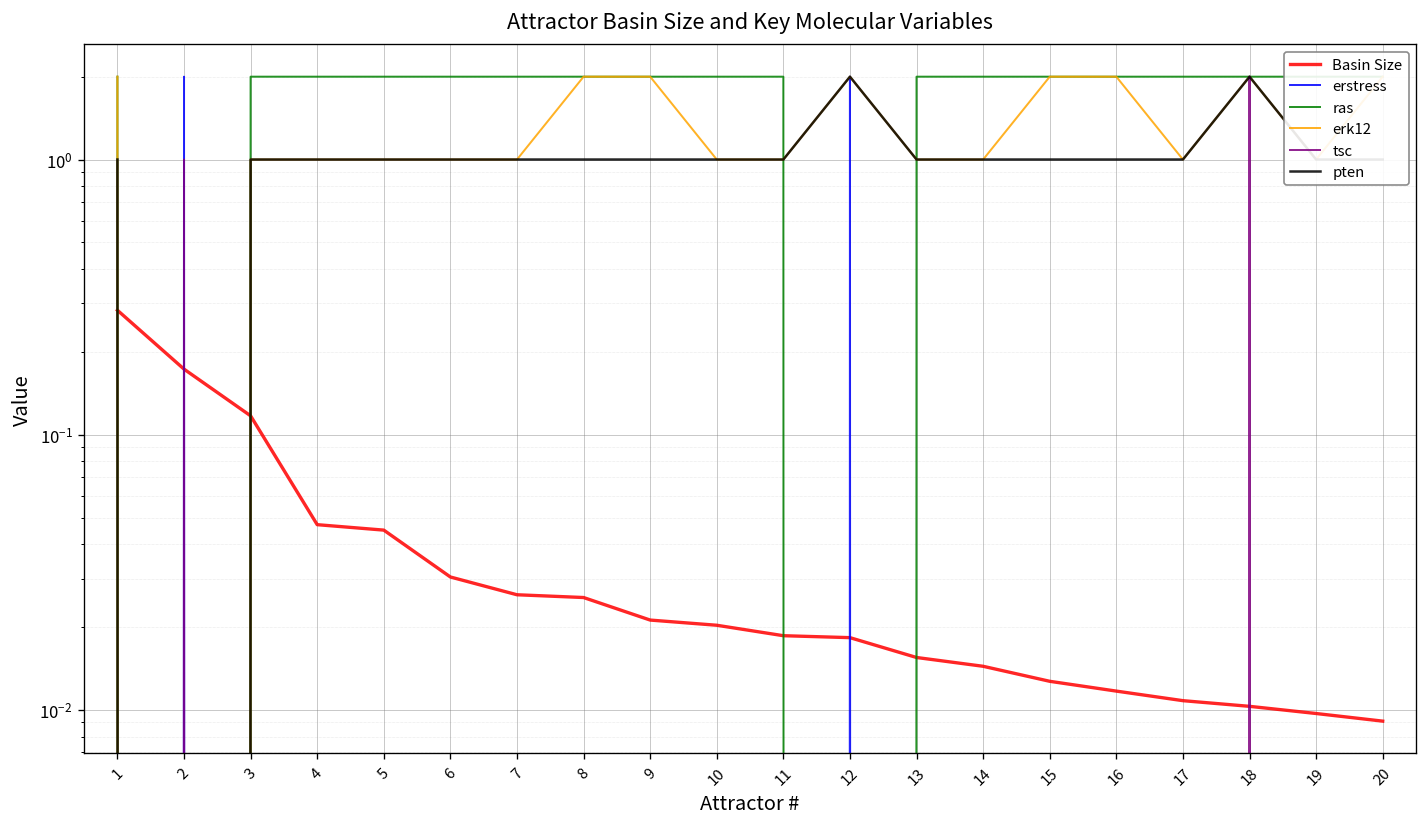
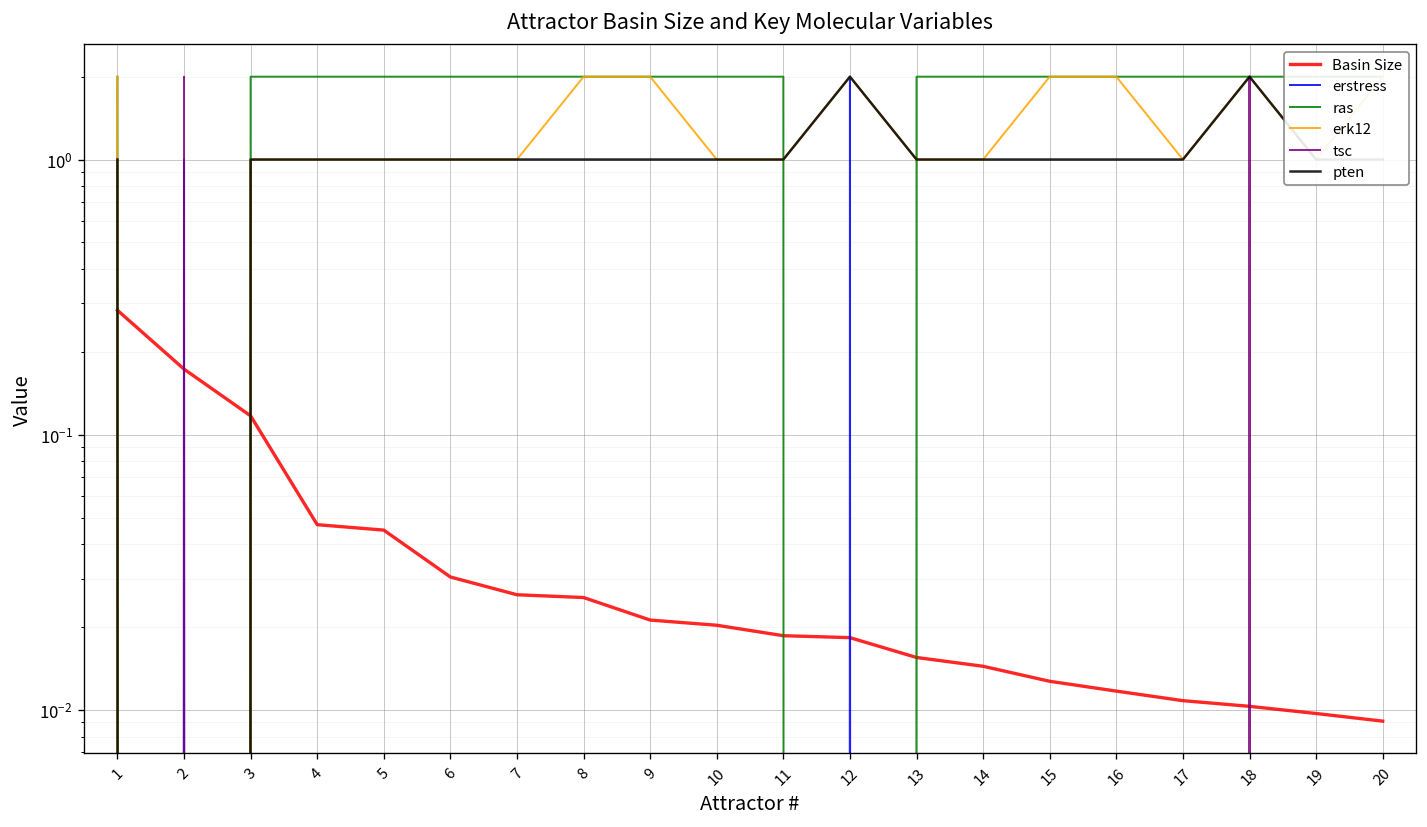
  {
    "Basin Size": {
      "1": 0.28,
      "2": 0.17,
      "3": 0.12,
      "4": 0.047,
      "5": 0.045,
      "6": 0.030,
      "7": 0.026,
      "8": 0.026,
      "9": 0.021,
      "10": 0.020,
      "11": 0.019,
      "12": 0.018,
      "13": 0.016,
      "14": 0.014,
      "15": 0.013,
      "16": 0.012,
      "17": 0.011,
      "18": 0.010,
      "19": 0.0097,
      "20": 0.0091
    },
    "erstress": {
-     "2": 2
+     "2": 1
    },
    "ras": {
      "3": 2,
      "4": 2,
      "5": 2,
      "6": 2,
      "7": 2,
      "10": 2,
      "11": 2,
      "13": 2,
      "14": 2,
      "17": 2
    },
    "tsc": {
-     "2": 1
+     "2": 2
    },
    "pten": {
      "1": 1,
      "8": 1,
      "9": 1,
      "15": 1,
      "16": 1
    }
  }
